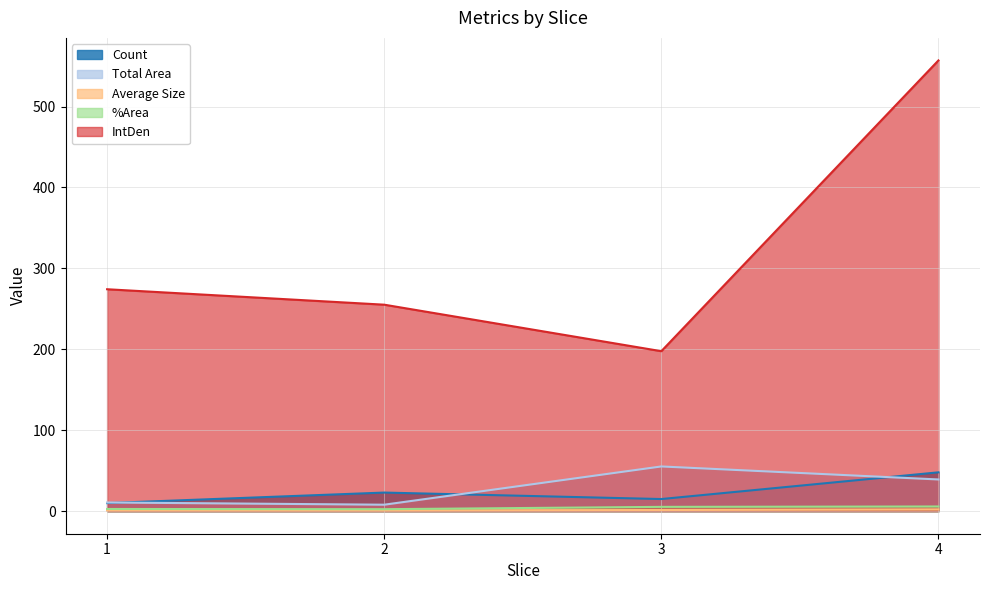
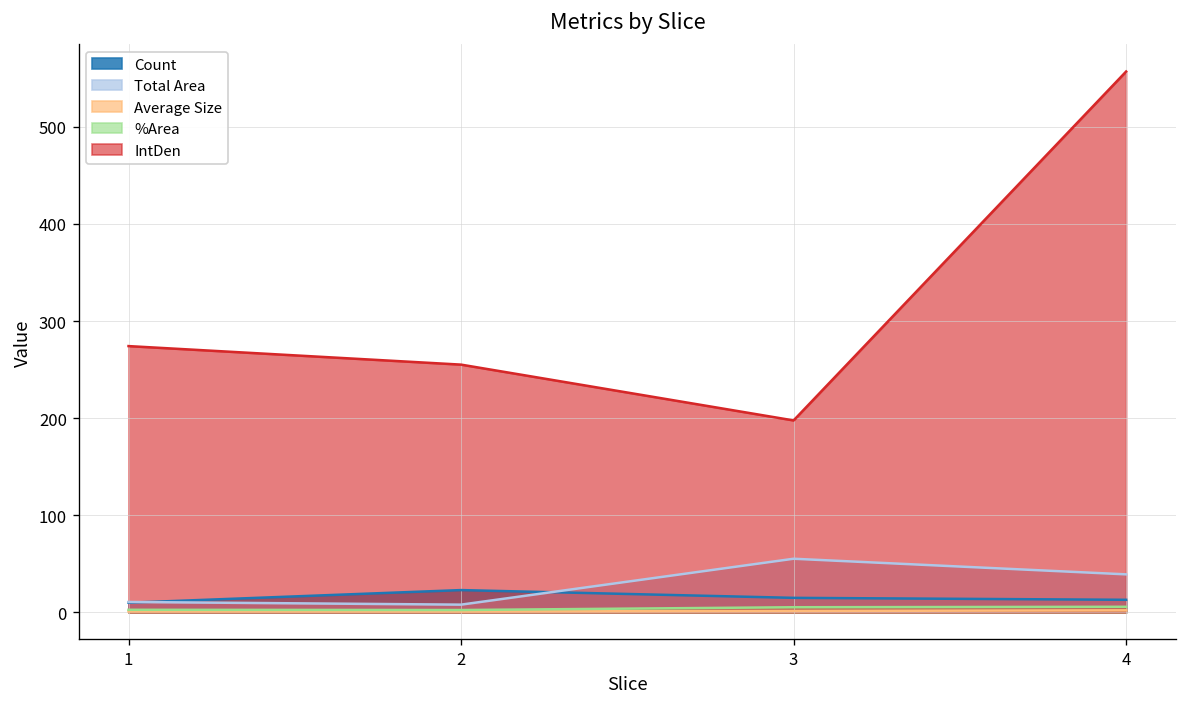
  {
    "Count": {
      "2": 20,
      "3": 20,
-     "4": 50
+     "4": 10
    },
    "Total Area": {
      "2": 10,
      "3": 60,
      "4": 40
    },
    "Average Size": {
      "3": 0,
      "4": 0
    },
    "%Area": {
      "3": 10,
      "4": 10
    },
    "IntDen": {
      "1": 270,
      "2": 260,
      "3": 200,
      "4": 560
    }
  }
